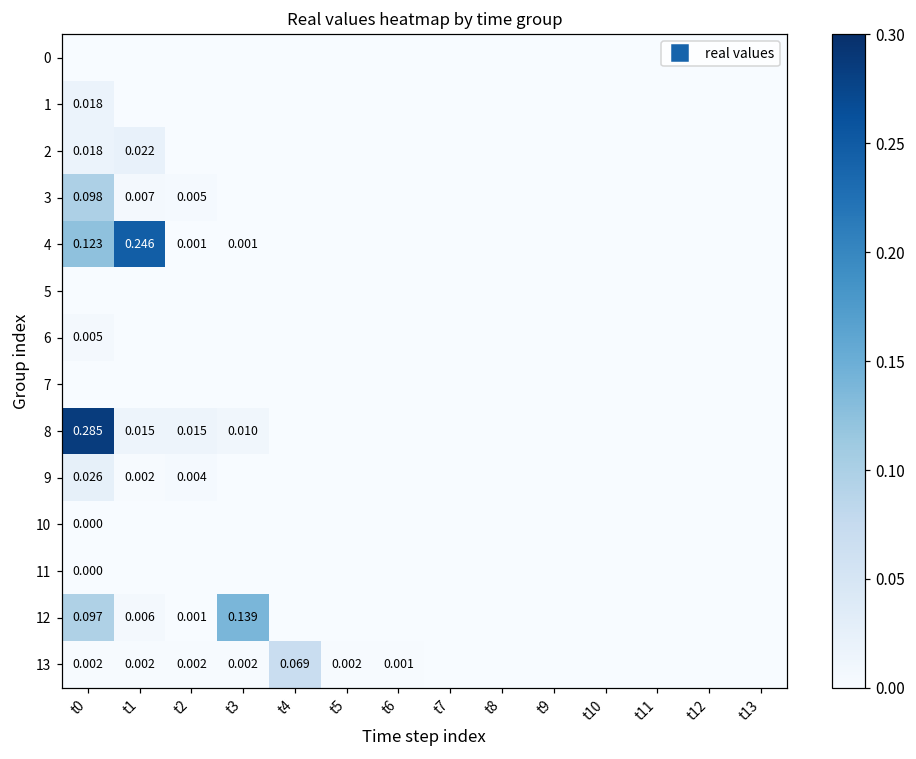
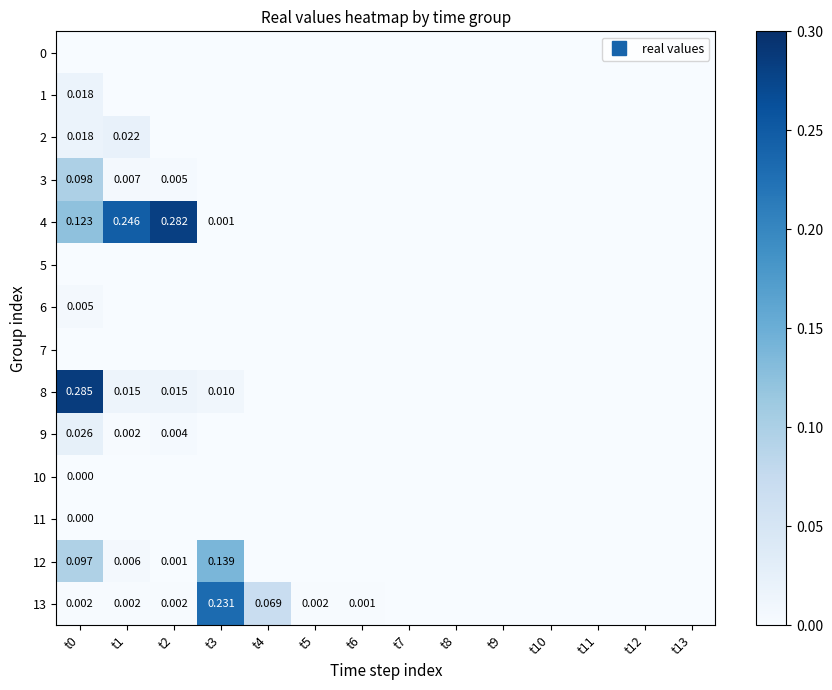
  {
    "1": {
      "t0": 0.018
    },
    "2": {
      "t0": 0.018,
      "t1": 0.022
    },
    "3": {
      "t0": 0.098,
      "t1": 0.007,
      "t2": 0.005
    },
    "4": {
      "t0": 0.123,
      "t1": 0.246,
-     "t2": 0.001,
+     "t2": 0.282,
      "t3": 0.001
    },
    "6": {
      "t0": 0.005
    },
    "8": {
      "t0": 0.285,
      "t1": 0.015,
      "t2": 0.015,
      "t3": 0.010
    },
    "9": {
      "t0": 0.026,
      "t1": 0.002,
      "t2": 0.004
    },
    "10": {
      "t0": 0.000
    },
    "11": {
      "t0": 0.000
    },
    "12": {
      "t0": 0.097,
      "t1": 0.006,
      "t2": 0.001,
      "t3": 0.139
    },
    "13": {
      "t0": 0.002,
      "t1": 0.002,
      "t2": 0.002,
-     "t3": 0.002,
+     "t3": 0.231,
      "t4": 0.069,
      "t5": 0.002,
      "t6": 0.001
    }
  }
